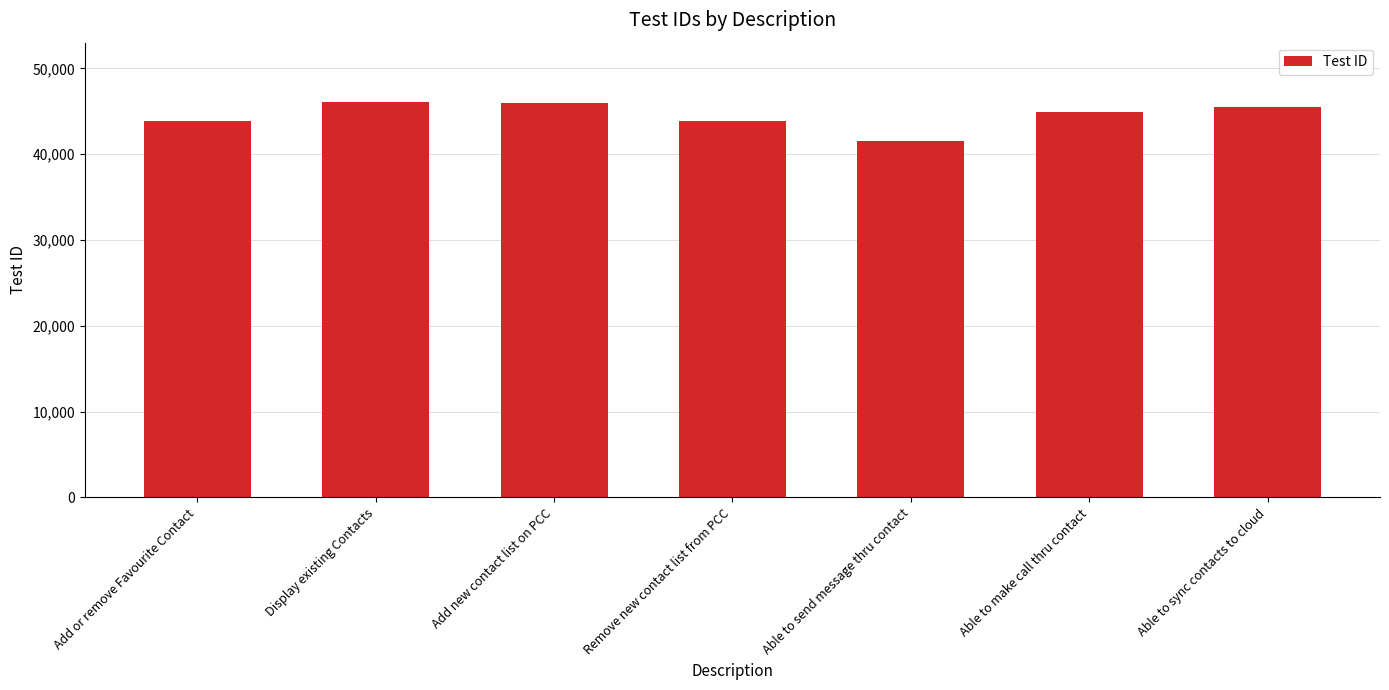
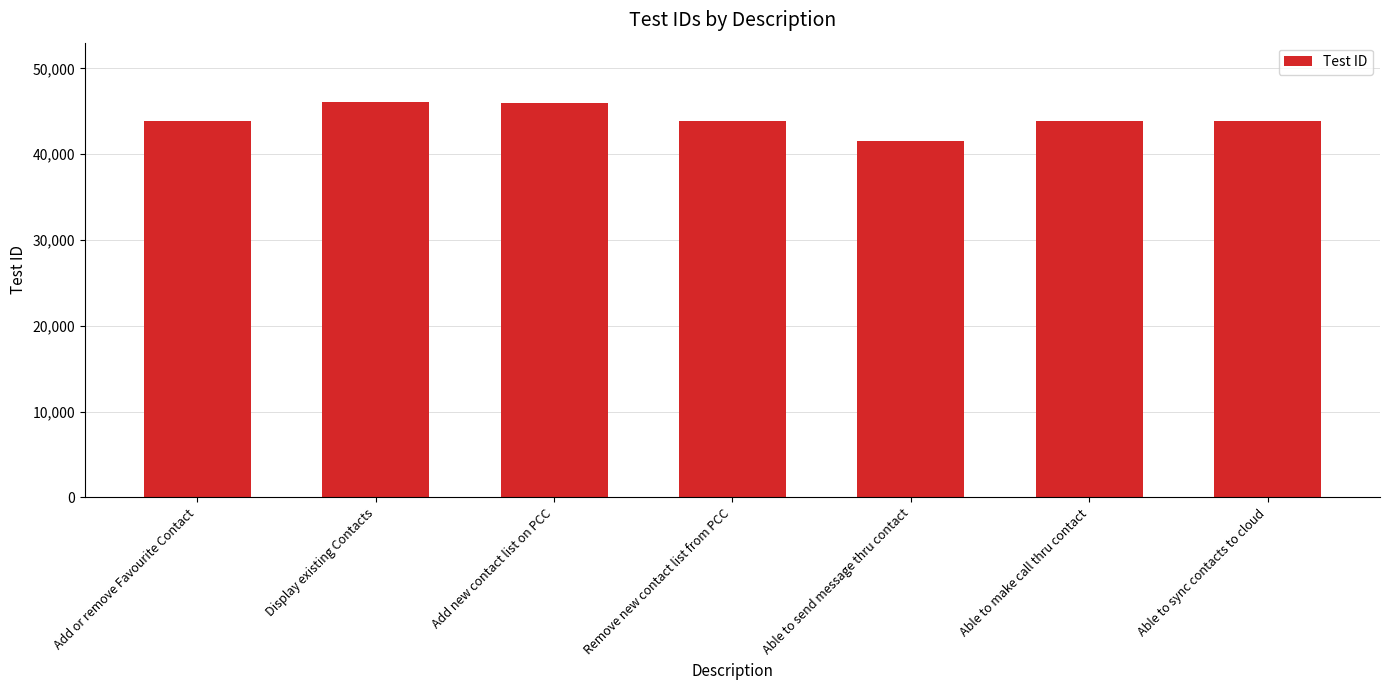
  {
    "Add or remove Favourite Contact": "44,000",
    "Display existing Contacts": "46,000",
    "Add new contact list on PCC": "46,000",
    "Remove new contact list from PCC": "44,000",
    "Able to send message thru contact": "42,000",
-   "Able to make call thru contact": "45,000",
-   "Able to sync contacts to cloud": "45,000"
+   "Able to make call thru contact": "44,000",
+   "Able to sync contacts to cloud": "44,000"
  }
